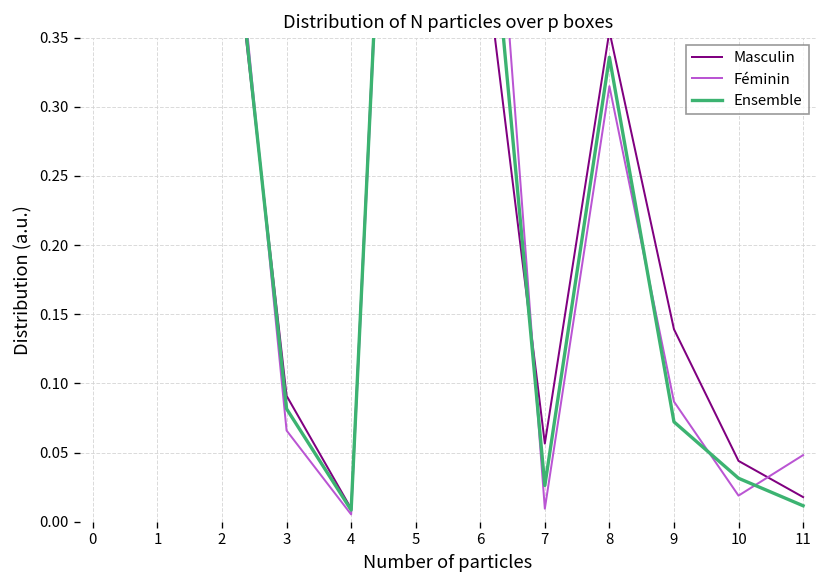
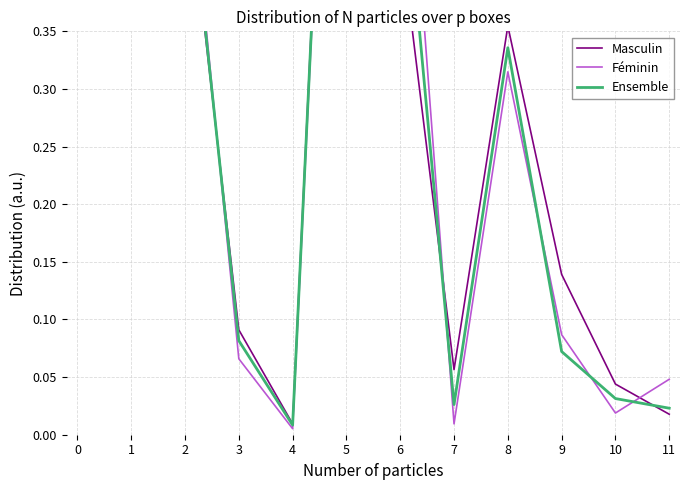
  {
    "Masculin": {
      "3": 0.091,
      "7": 0.056,
      "9": 0.139,
      "10": 0.044,
      "11": 0.018
    },
    "Féminin": {
      "3": 0.066,
      "4": 0.005,
      "7": 0.009,
      "8": 0.315,
      "9": 0.087,
      "10": 0.019,
      "11": 0.048
    },
    "Ensemble": {
      "3": 0.082,
      "7": 0.026,
      "8": 0.336,
      "9": 0.072,
      "10": 0.031,
-     "11": 0.012
+     "11": 0.023
    }
  }
